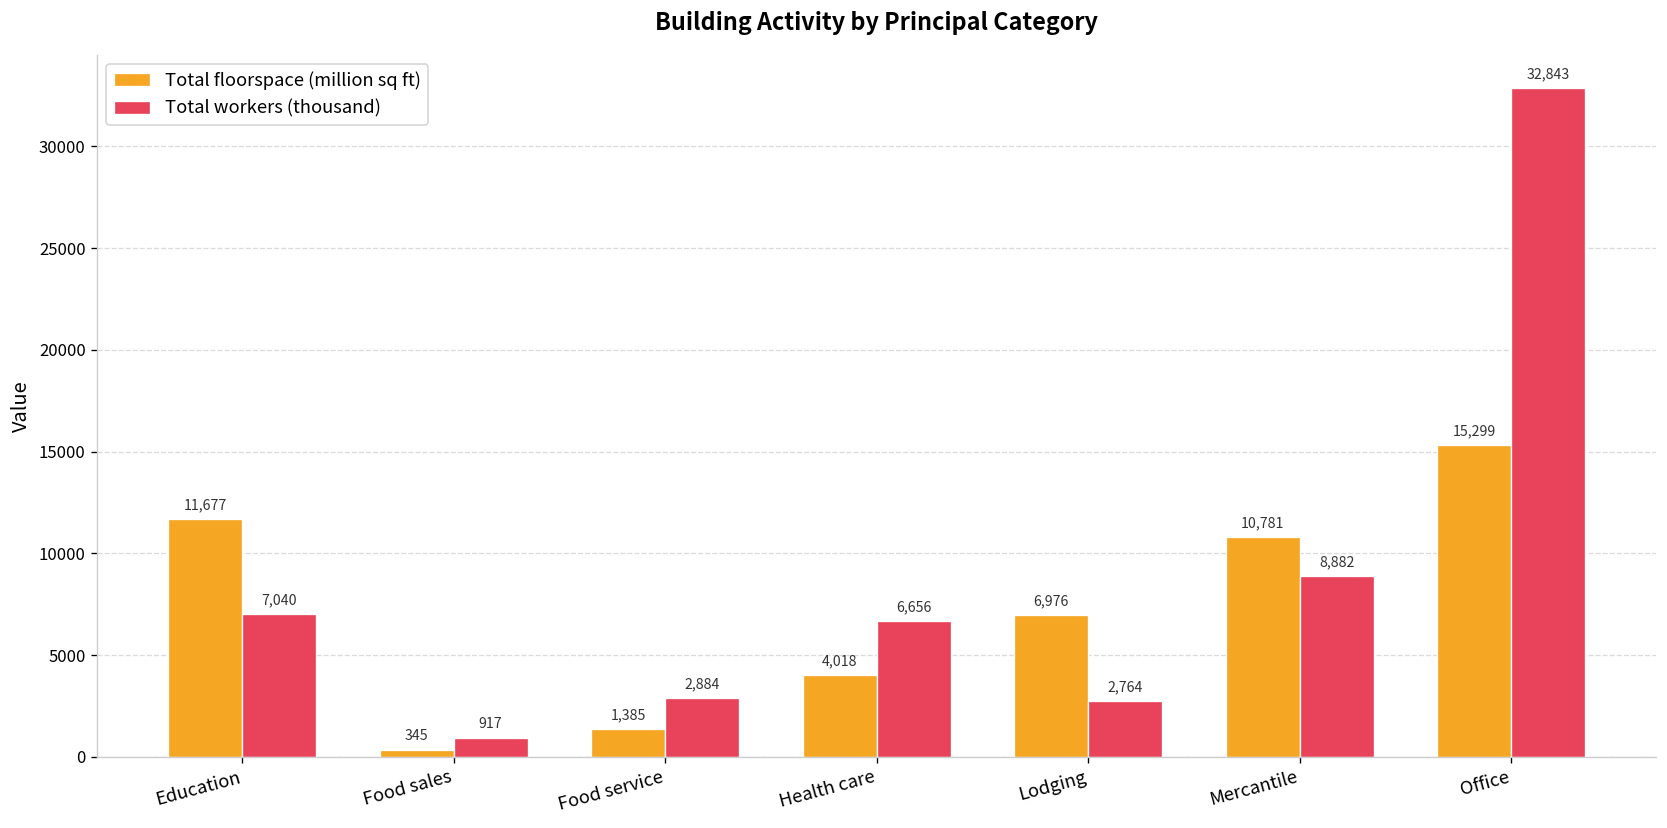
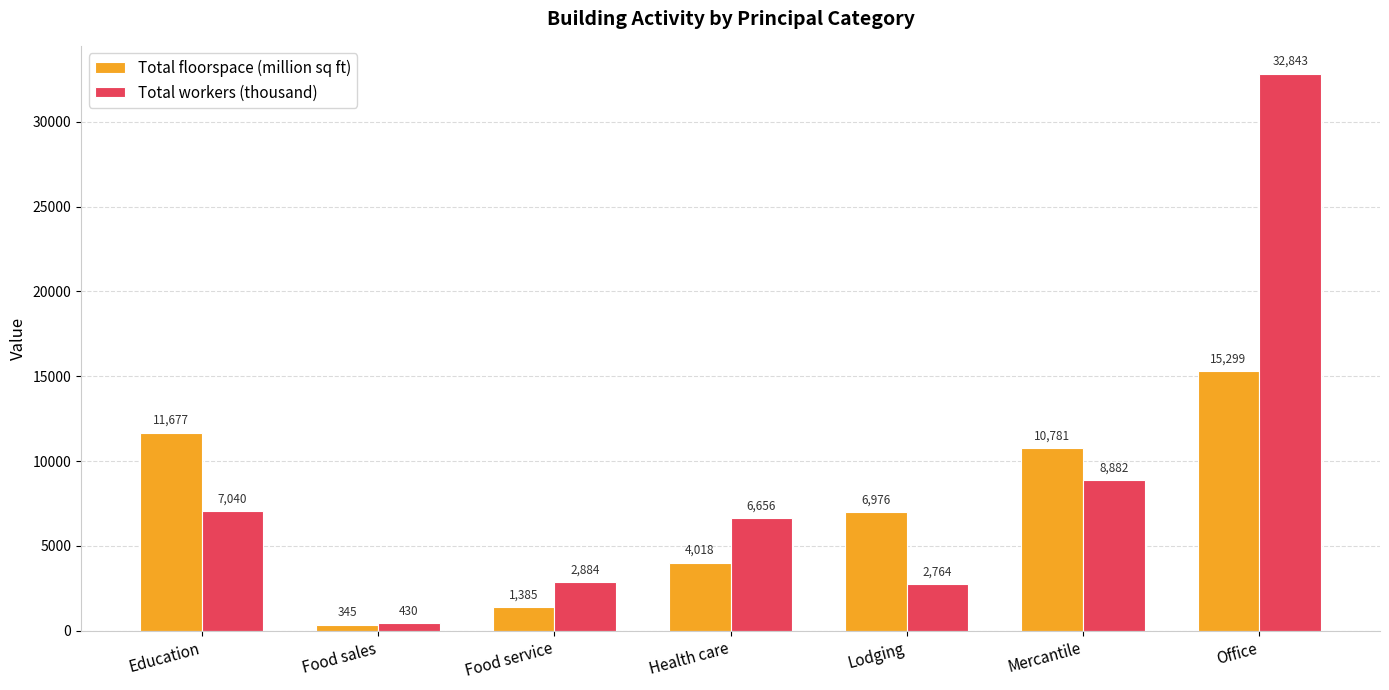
  {
    "Total floorspace (million sq ft)": {
      "Education": "11,677",
      "Food sales": "345",
      "Food service": "1,385",
      "Health care": "4,018",
      "Lodging": "6,976",
      "Mercantile": "10,781",
      "Office": "15,299"
    },
    "Total workers (thousand)": {
      "Education": "7,040",
-     "Food sales": "917",
+     "Food sales": "430",
      "Food service": "2,884",
      "Health care": "6,656",
      "Lodging": "2,764",
      "Mercantile": "8,882",
      "Office": "32,843"
    }
  }
